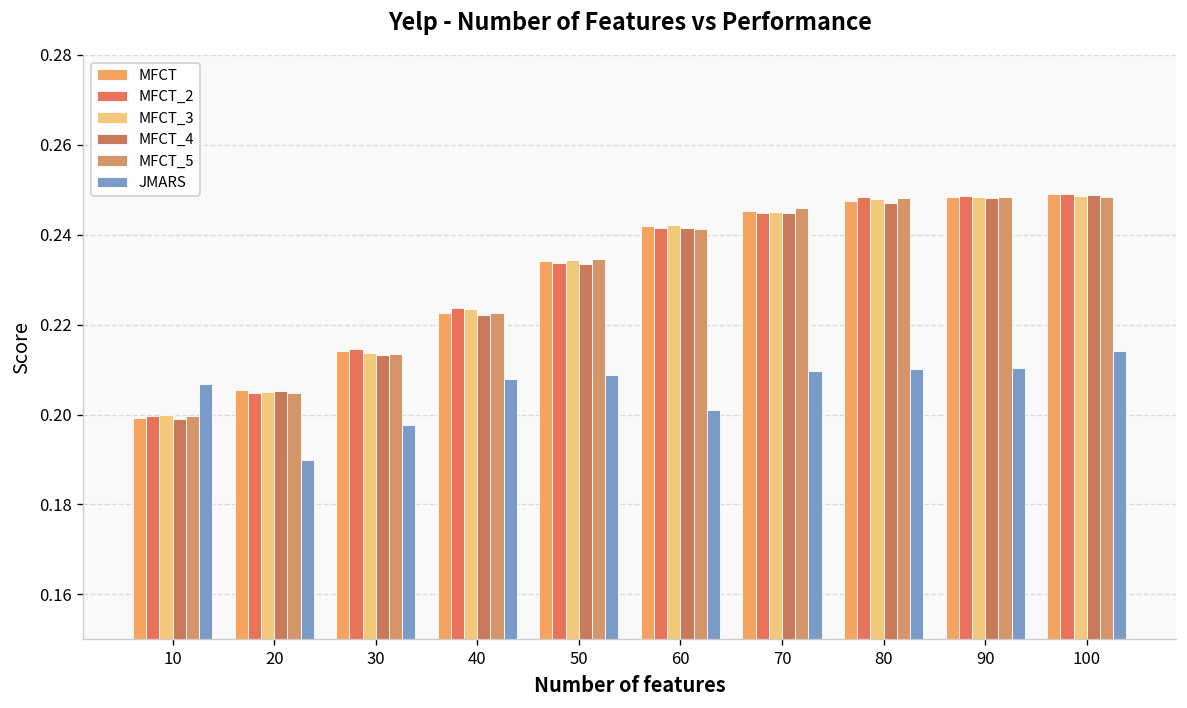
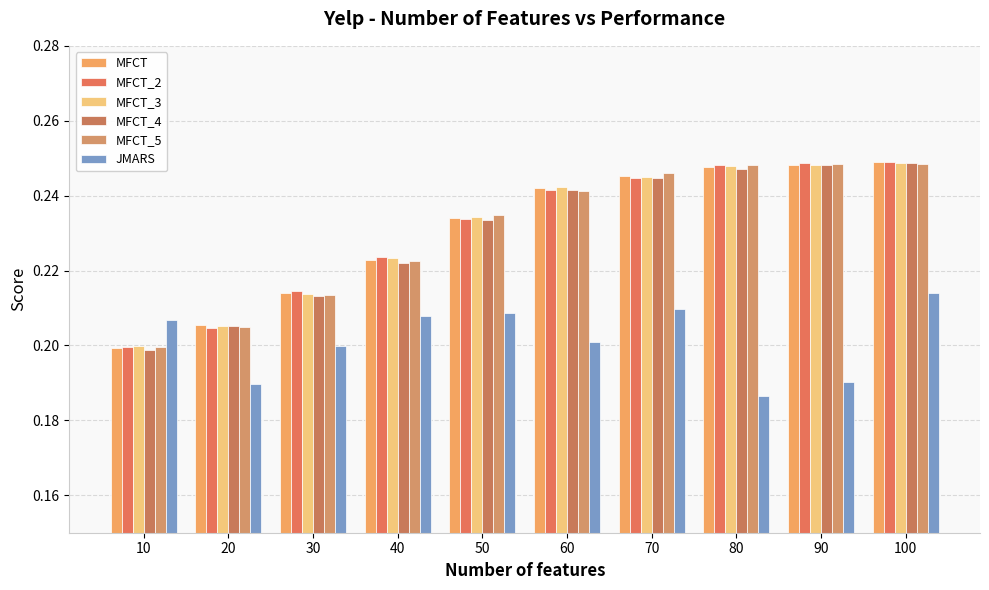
  {
    "JMARS": {
      "10": 0.207,
      "20": 0.190,
-     "30": 0.198,
+     "30": 0.200,
      "40": 0.208,
      "50": 0.209,
      "60": 0.201,
      "70": 0.210,
-     "80": 0.210,
-     "90": 0.210,
+     "80": 0.187,
+     "90": 0.190,
      "100": 0.214
    }
  }
